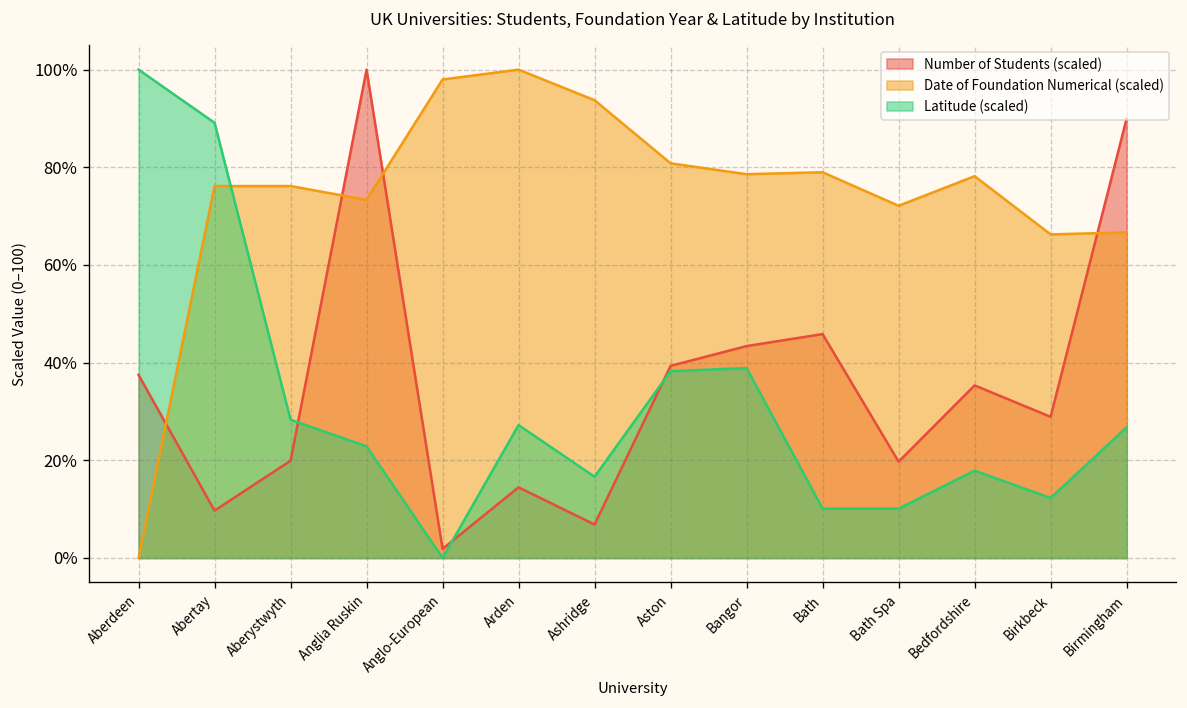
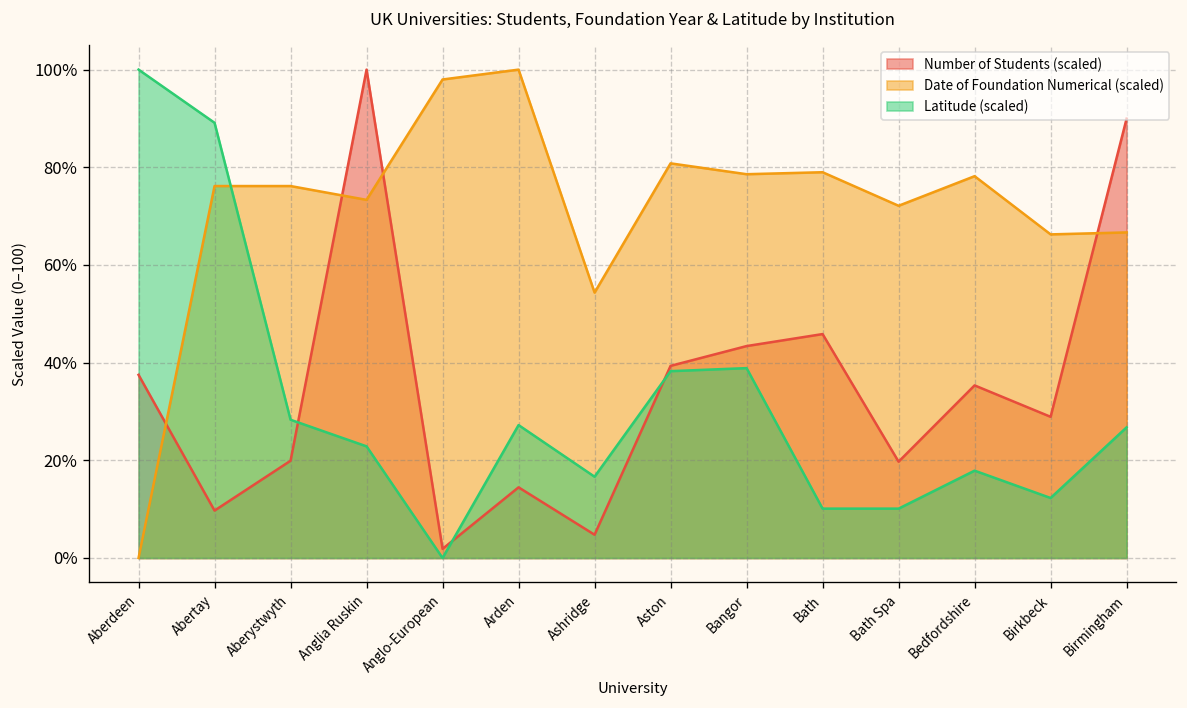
  {
    "Number of Students (scaled)": {
      "Aberdeen": "38%",
      "Abertay": "10%",
      "Aberystwyth": "20%",
      "Anglia Ruskin": "100%",
      "Anglo-European": "2%",
      "Arden": "14%",
-     "Ashridge": "7%",
+     "Ashridge": "5%",
      "Aston": "39%",
      "Bangor": "43%",
      "Bath": "46%",
      "Bath Spa": "20%",
      "Bedfordshire": "35%",
      "Birkbeck": "29%",
      "Birmingham": "90%"
    },
    "Date of Foundation Numerical (scaled)": {
      "Aberdeen": "0%",
      "Abertay": "76%",
      "Aberystwyth": "76%",
      "Anglia Ruskin": "73%",
      "Anglo-European": "98%",
      "Arden": "100%",
-     "Ashridge": "94%",
+     "Ashridge": "54%",
      "Aston": "81%",
      "Bangor": "79%",
      "Bath": "79%",
      "Bath Spa": "72%",
      "Bedfordshire": "78%",
      "Birkbeck": "66%",
      "Birmingham": "67%"
    },
    "Latitude (scaled)": {
      "Aberdeen": "100%",
      "Abertay": "89%",
      "Aberystwyth": "28%",
      "Anglia Ruskin": "23%",
      "Anglo-European": "0%",
      "Arden": "27%",
      "Ashridge": "17%",
      "Aston": "38%",
      "Bangor": "39%",
      "Bath": "10%",
      "Bath Spa": "10%",
      "Bedfordshire": "18%",
      "Birkbeck": "12%",
      "Birmingham": "27%"
    }
  }
